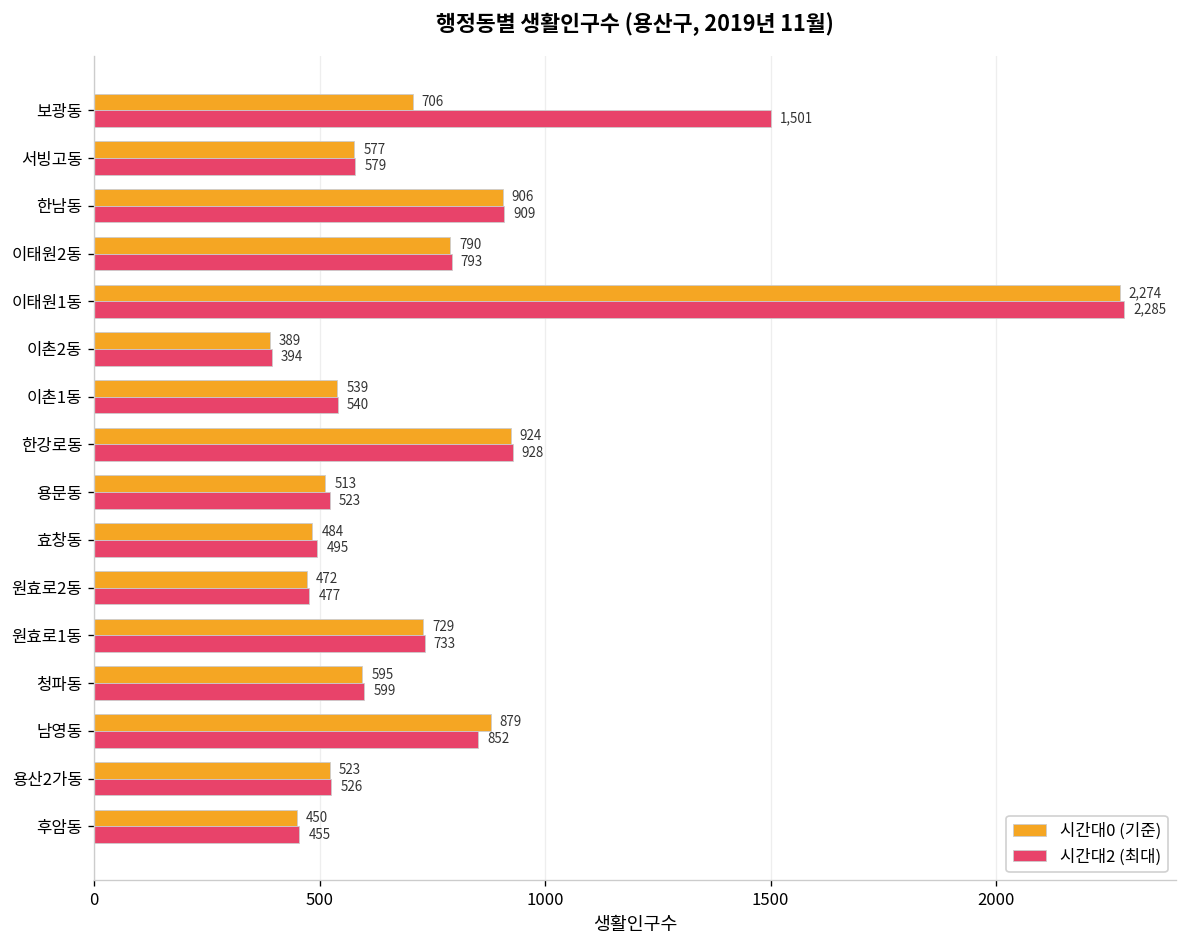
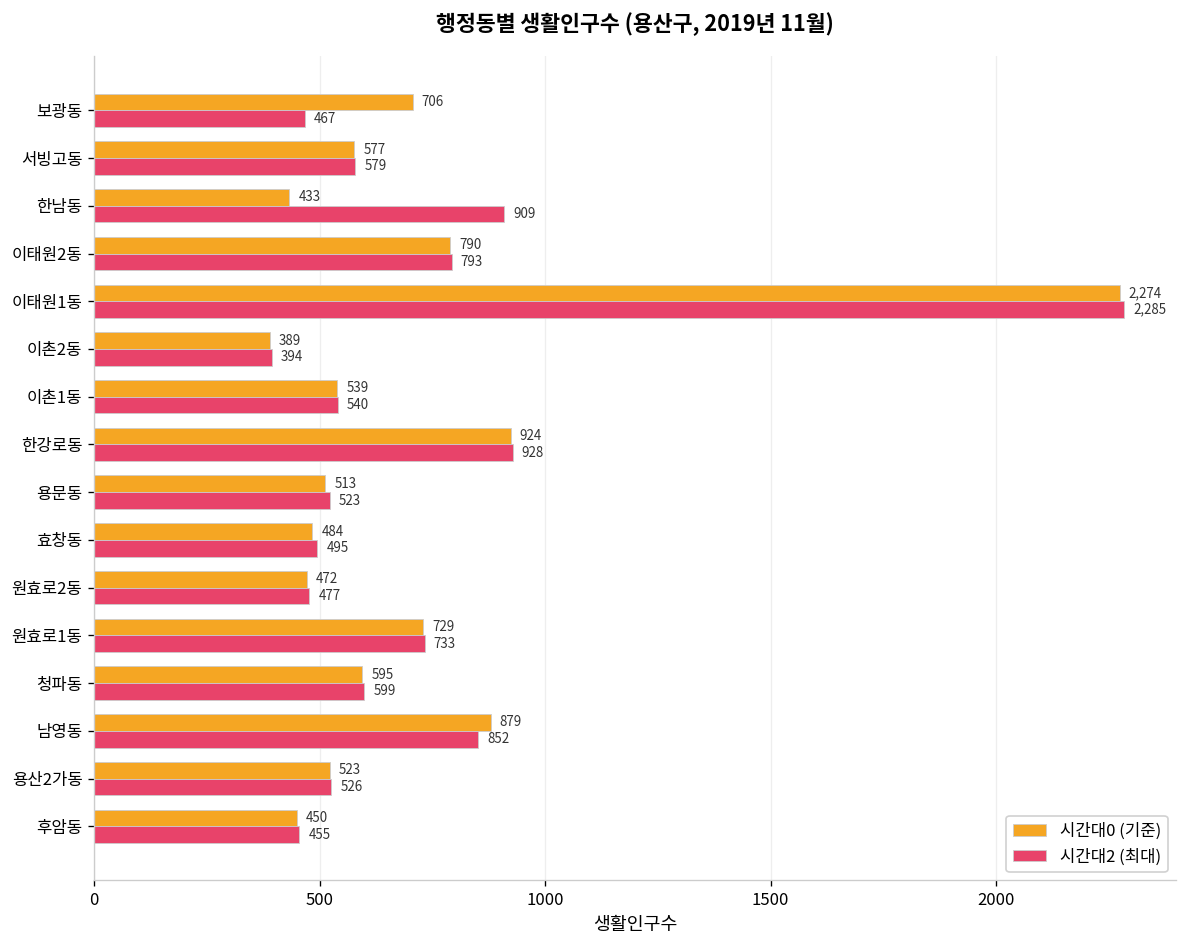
  {
    "시간대0 (기준)": {
      "보광동": "706",
      "서빙고동": "577",
-     "한남동": "906",
+     "한남동": "433",
      "이태원2동": "790",
      "이태원1동": "2,274",
      "이촌2동": "389",
      "이촌1동": "539",
      "한강로동": "924",
      "용문동": "513",
      "효창동": "484",
      "원효로2동": "472",
      "원효로1동": "729",
      "청파동": "595",
      "남영동": "879",
      "용산2가동": "523",
      "후암동": "450"
    },
    "시간대2 (최대)": {
-     "보광동": "1,501",
+     "보광동": "467",
      "서빙고동": "579",
      "한남동": "909",
      "이태원2동": "793",
      "이태원1동": "2,285",
      "이촌2동": "394",
      "이촌1동": "540",
      "한강로동": "928",
      "용문동": "523",
      "효창동": "495",
      "원효로2동": "477",
      "원효로1동": "733",
      "청파동": "599",
      "남영동": "852",
      "용산2가동": "526",
      "후암동": "455"
    }
  }
